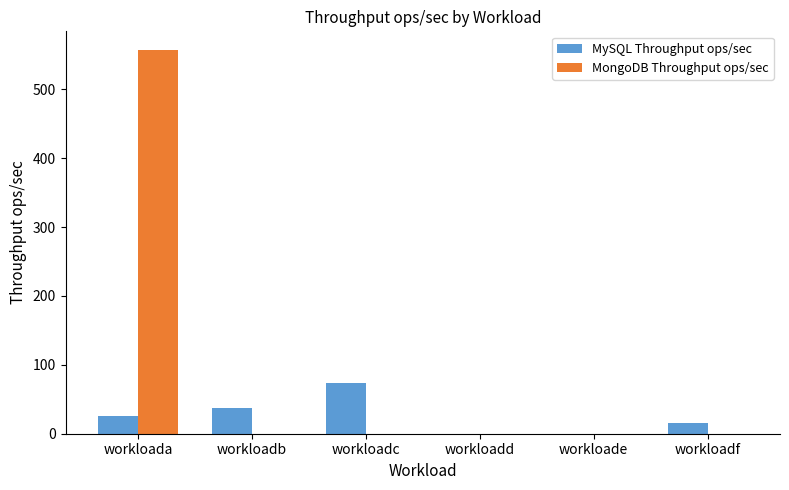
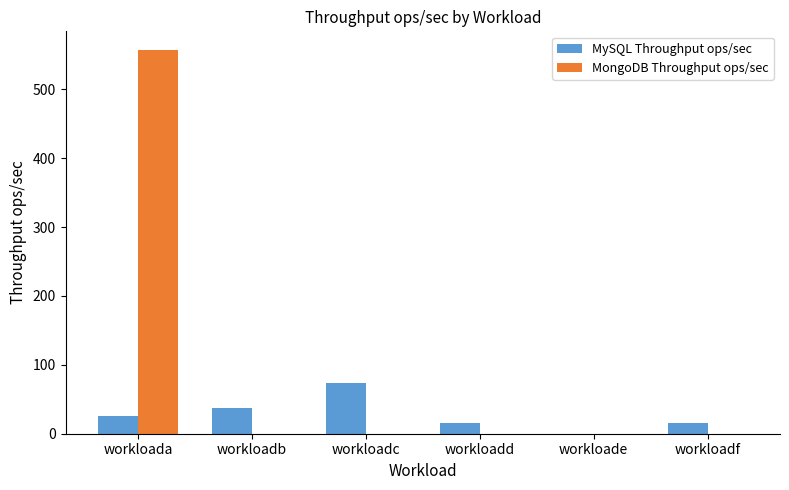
  {
    "MySQL Throughput ops/sec": {
      "workloada": 30,
      "workloadb": 40,
      "workloadc": 70,
-     "workloadd": 0,
+     "workloadd": 20,
      "workloade": 0,
      "workloadf": 20
    },
    "MongoDB Throughput ops/sec": {
      "workloada": 560,
      "workloadb": 0,
      "workloadc": 0,
      "workloadd": 0,
      "workloade": 0,
      "workloadf": 0
    }
  }
